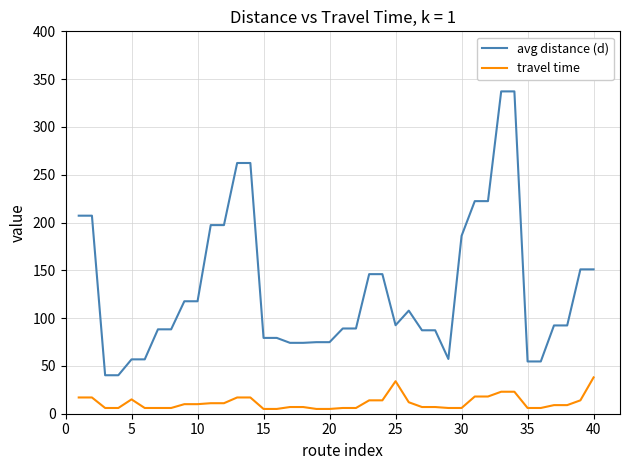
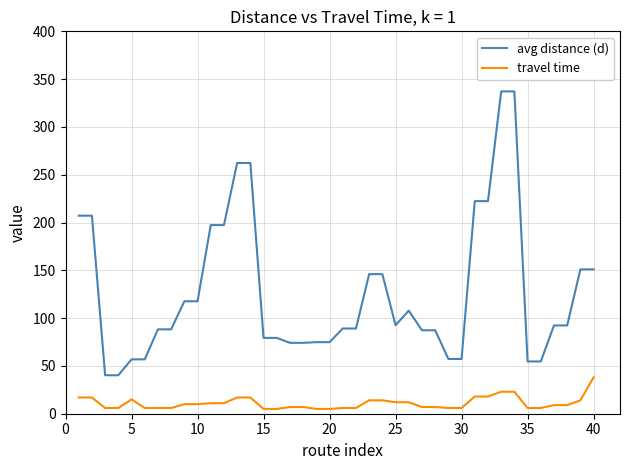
  {
    "avg distance (d)": {
      "5": 60,
      "10": 120,
      "15": 80,
      "20": 70,
      "25": 90,
-     "30": 190,
+     "30": 60,
      "35": 50,
      "40": 150
    },
    "travel time": {
      "5": 20,
      "10": 10,
      "15": 10,
      "20": 10,
-     "25": 30,
+     "25": 10,
      "30": 10,
      "35": 10,
      "40": 40
    }
  }
